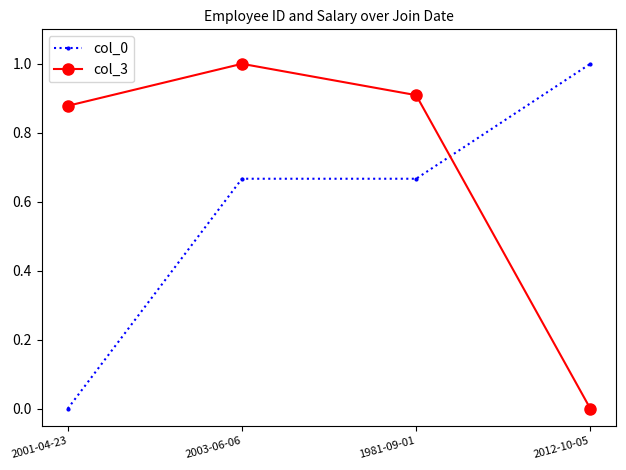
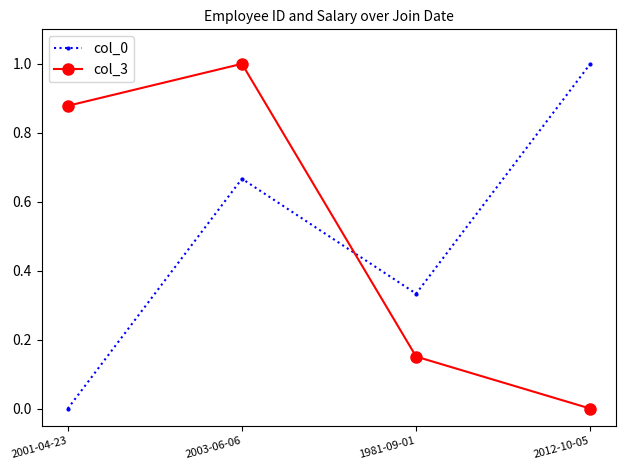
  {
    "col_0": {
      "2001-04-23": 0.00,
      "2003-06-06": 0.67,
-     "1981-09-01": 0.67,
+     "1981-09-01": 0.33,
      "2012-10-05": 1.00
    },
    "col_3": {
      "2001-04-23": 0.88,
      "2003-06-06": 1.00,
-     "1981-09-01": 0.91,
+     "1981-09-01": 0.15,
      "2012-10-05": 0.00
    }
  }
